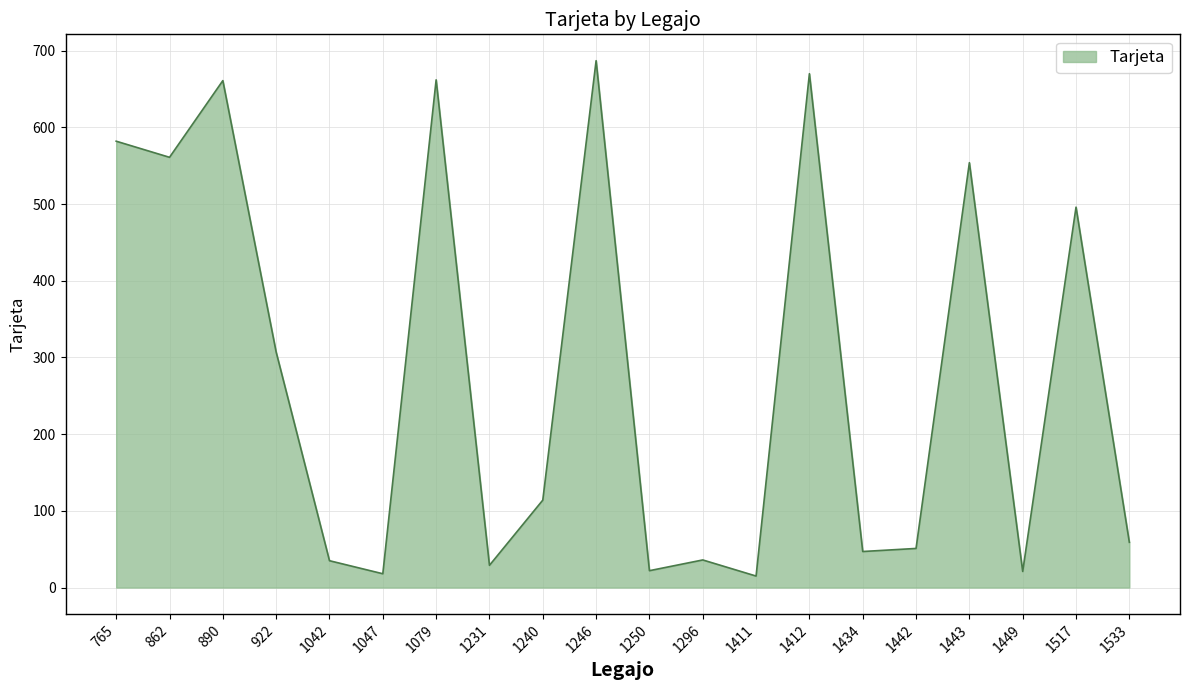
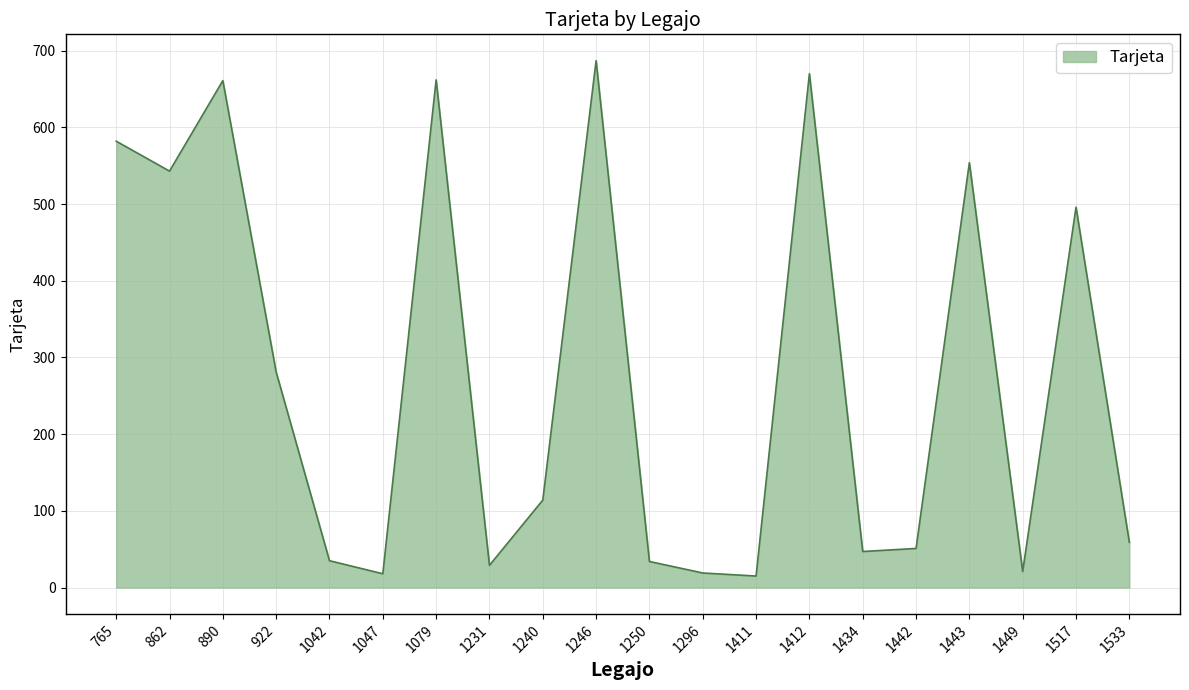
  {
    "765": 580,
-   "862": 560,
+   "862": 540,
    "890": 660,
-   "922": 310,
+   "922": 280,
    "1042": 40,
    "1047": 20,
    "1079": 660,
    "1231": 30,
    "1240": 110,
    "1246": 690,
-   "1250": 20,
-   "1296": 40,
+   "1250": 30,
+   "1296": 20,
    "1411": 20,
    "1412": 670,
    "1434": 50,
    "1442": 50,
    "1443": 550,
    "1449": 20,
    "1517": 500,
    "1533": 60
  }
